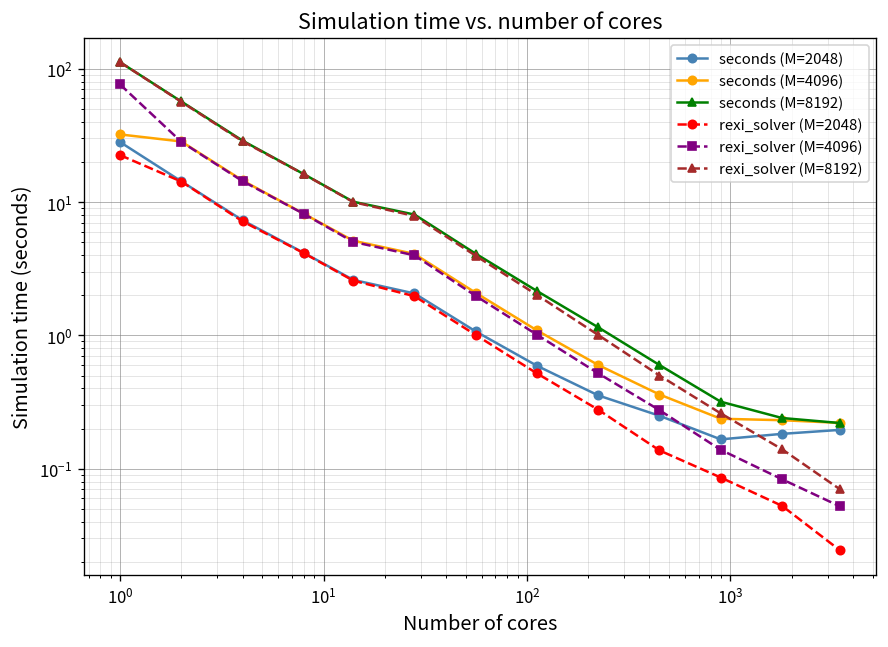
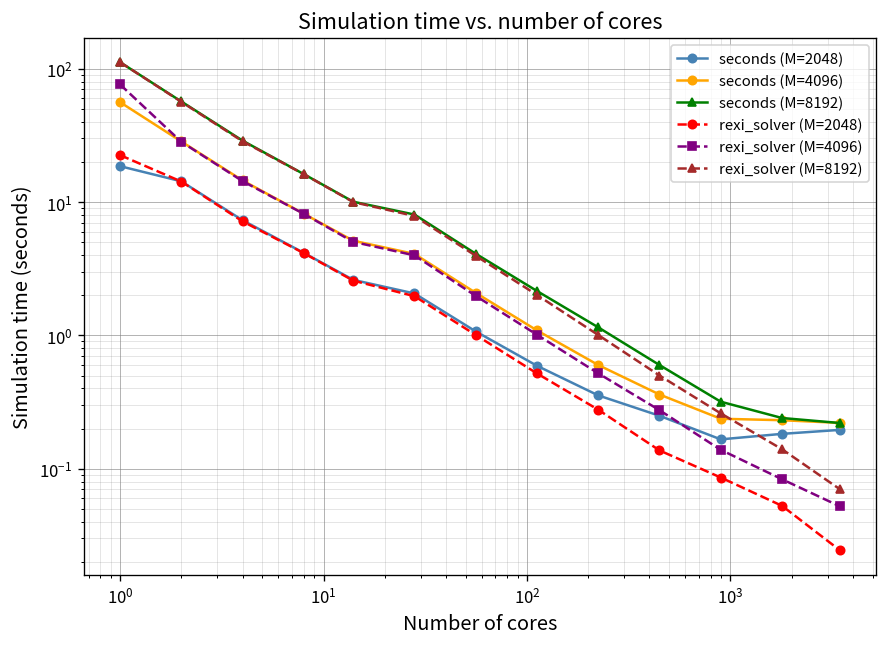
  {
    "seconds (M=2048)": {
-     "10^0": 28
+     "10^0": 19
    },
    "seconds (M=4096)": {
-     "10^0": 32
+     "10^0": 60
    },
    "rexi_solver (M=2048)": {
      "10^0": 22
    },
    "rexi_solver (M=4096)": {
      "10^0": 80
    }
  }
